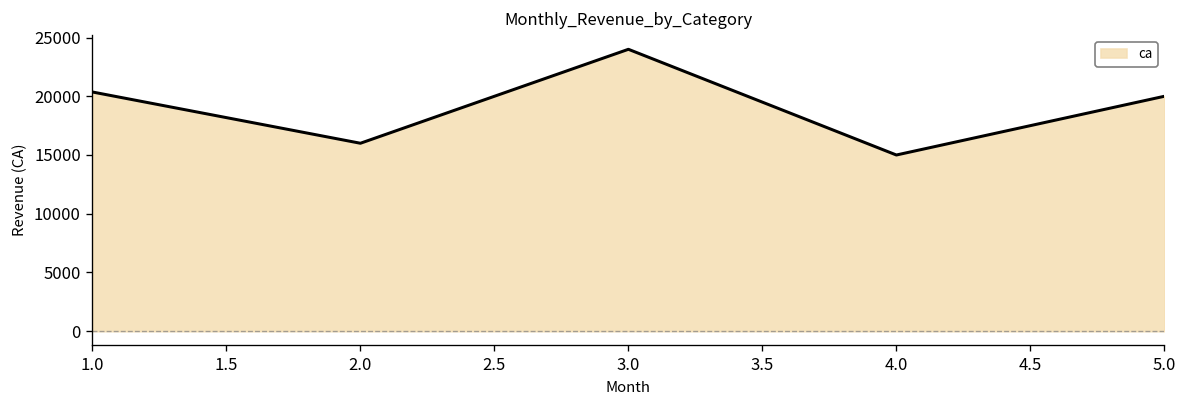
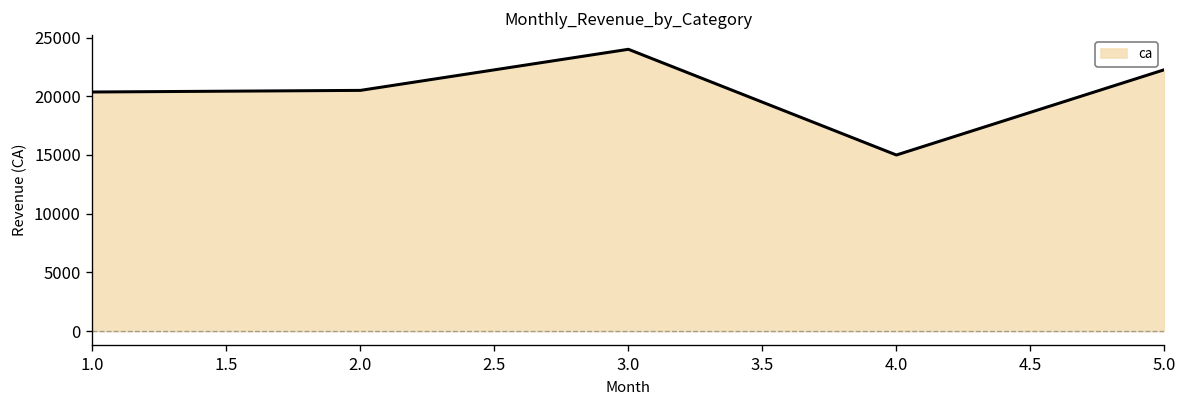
  {
    "1.0": 20000,
-   "2.0": 16000,
+   "2.0": 21000,
    "3.0": 24000,
    "4.0": 15000,
-   "5.0": 20000
+   "5.0": 22000
  }
